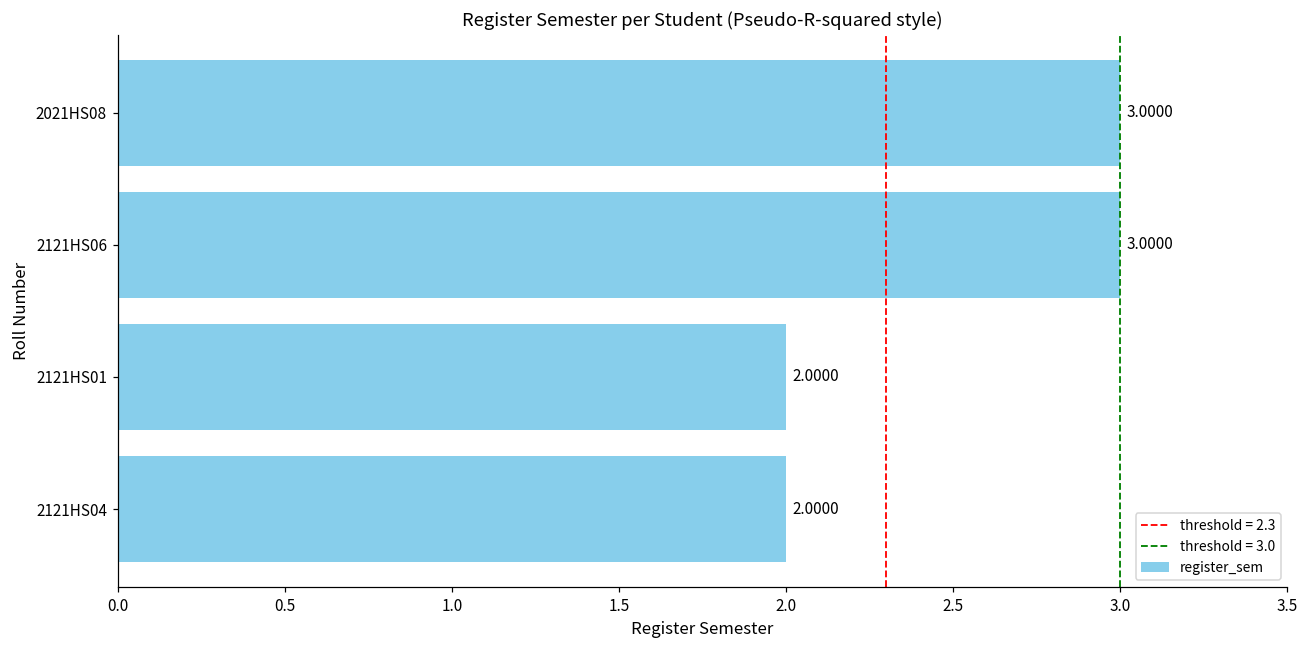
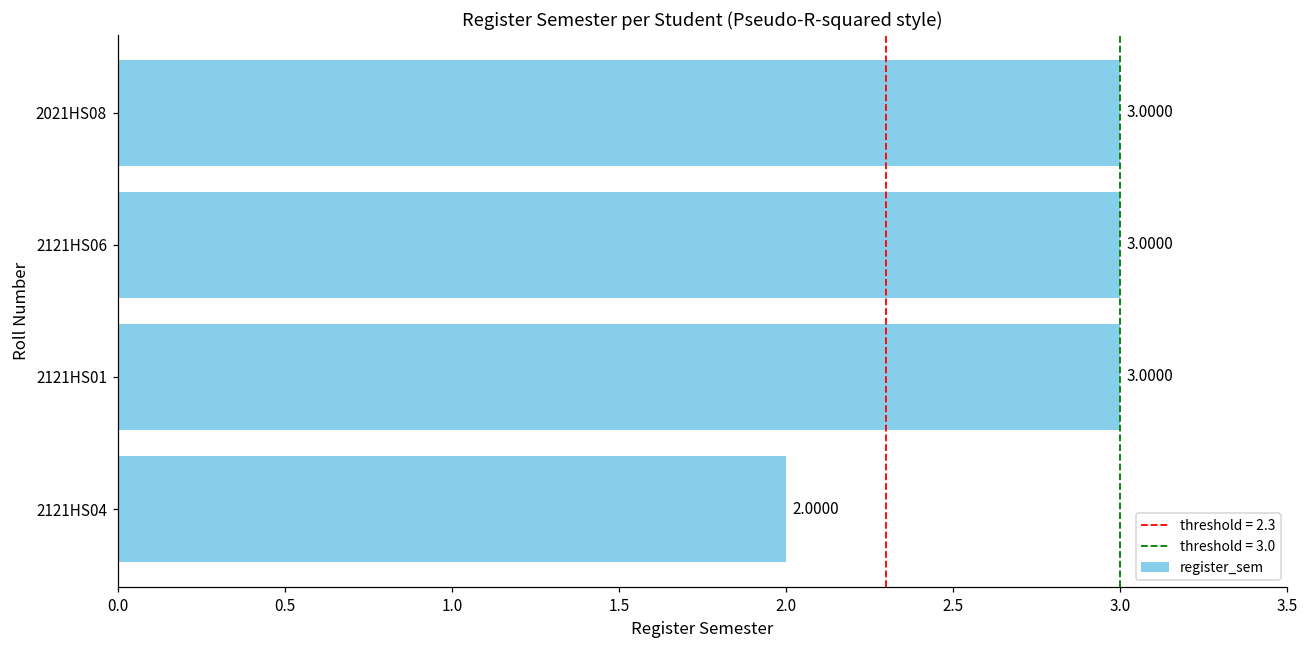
  {
    "2021HS08": 3.0000,
    "2121HS06": 3.0000,
-   "2121HS01": 2.0000,
+   "2121HS01": 3.0000,
    "2121HS04": 2.0000
  }
